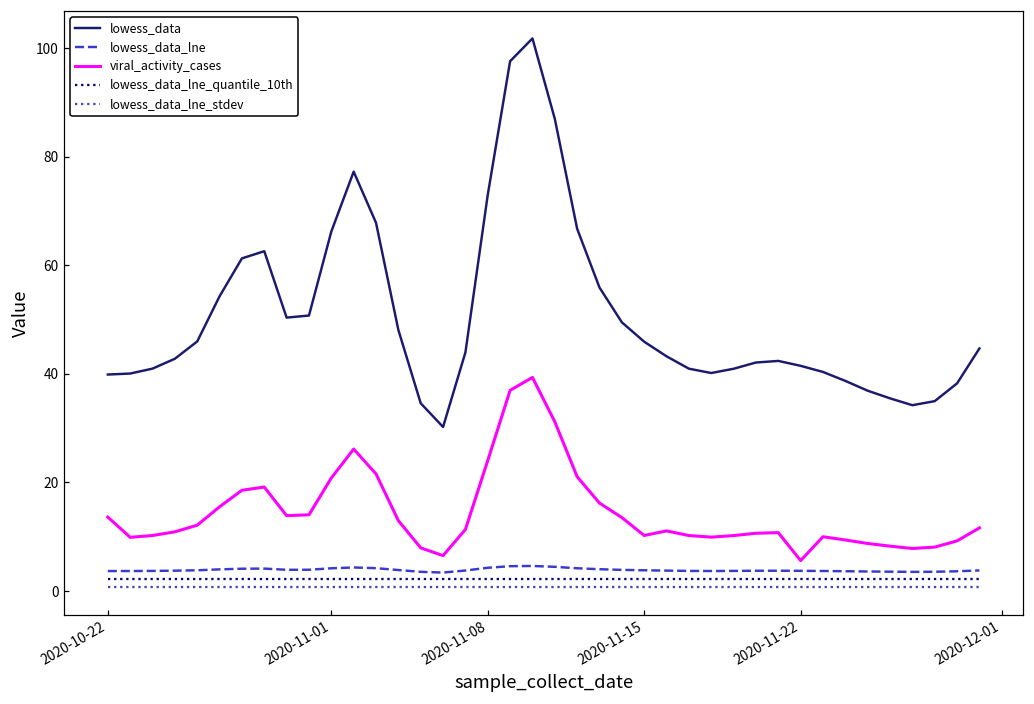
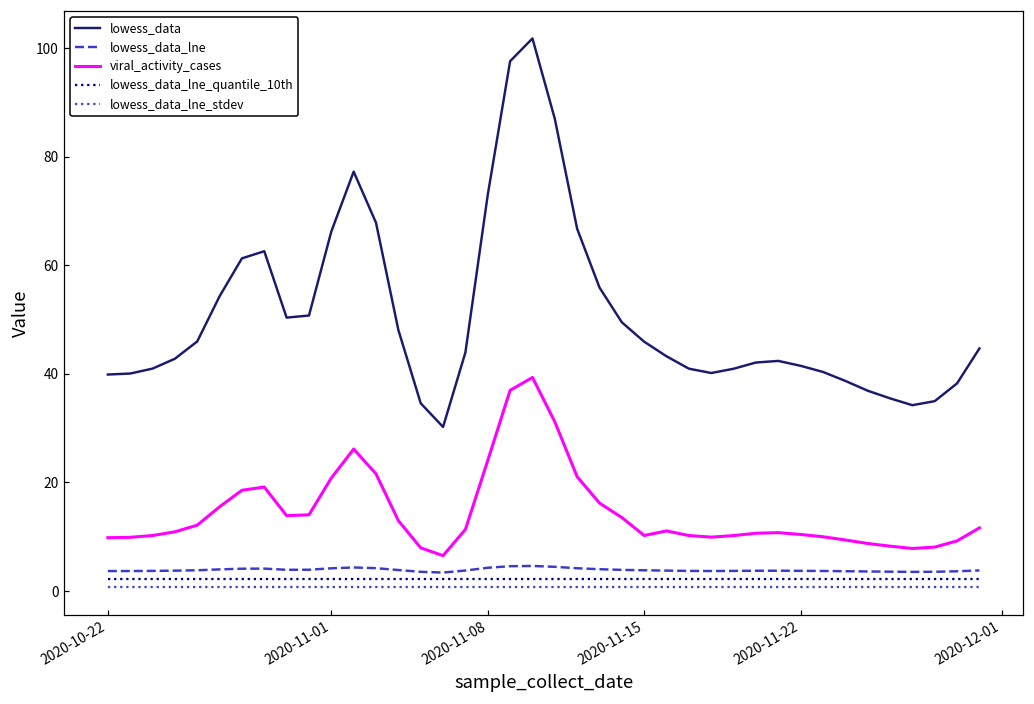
  {
    "viral_activity_cases": {
-     "2020-10-22": 14,
+     "2020-10-22": 10,
      "2020-11-01": 21,
      "2020-11-08": 24,
      "2020-11-15": 10,
-     "2020-11-22": 6
+     "2020-11-22": 10
    }
  }
